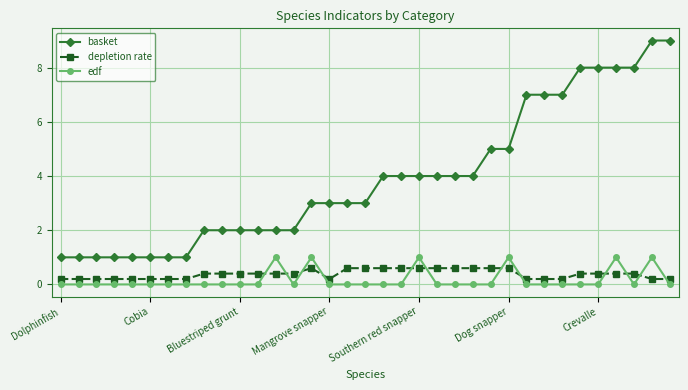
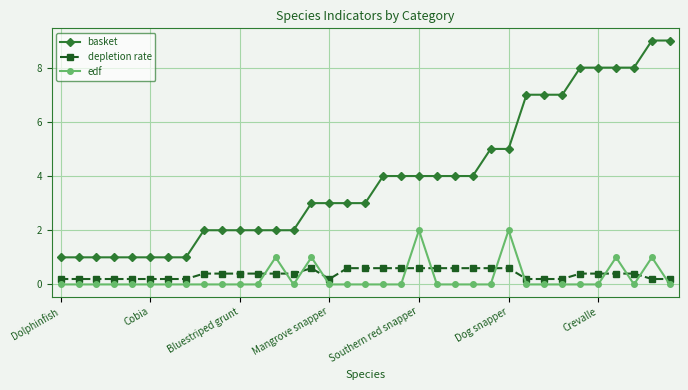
  {
    "edf": {
      "Dolphinfish": 0,
      "Cobia": 0,
      "Bluestriped grunt": 0,
      "Mangrove snapper": 0,
-     "Southern red snapper": 1,
-     "Dog snapper": 1,
+     "Southern red snapper": 2,
+     "Dog snapper": 2,
      "Crevalle": 0
    }
  }
